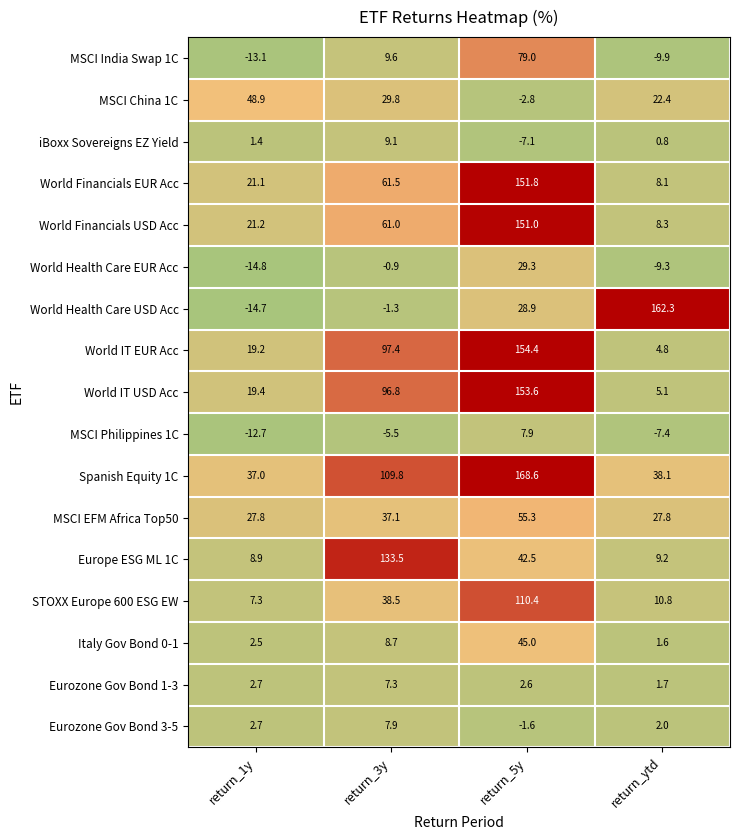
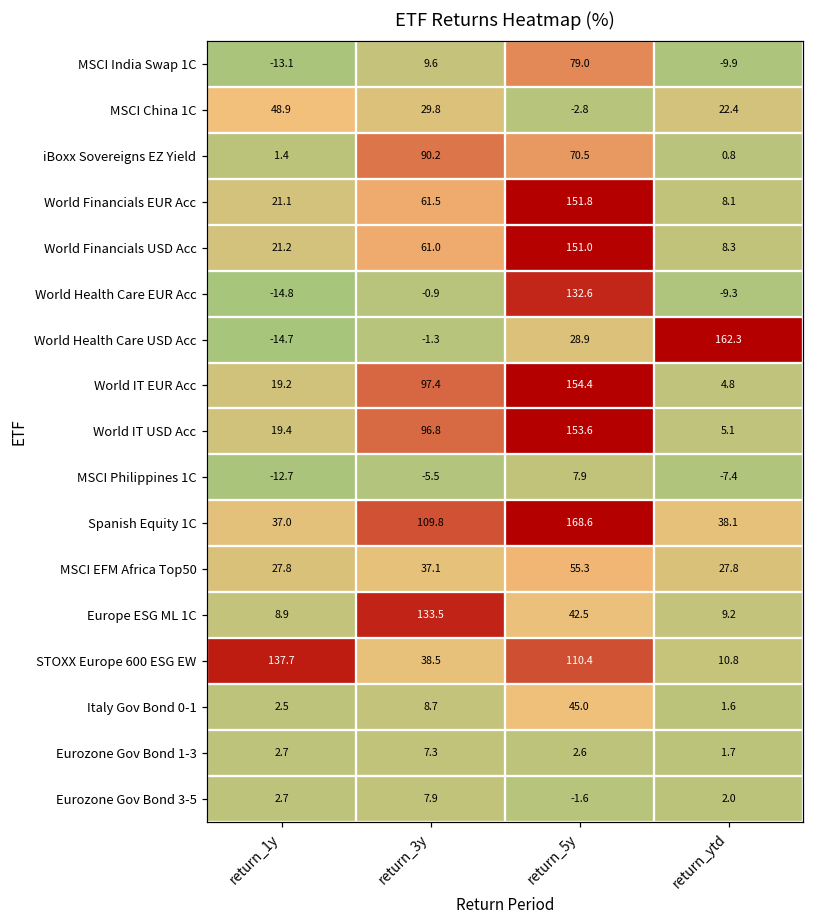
  {
    "MSCI India Swap 1C": {
      "return_1y": -13.1,
      "return_3y": 9.6,
      "return_5y": 79.0,
      "return_ytd": -9.9
    },
    "MSCI China 1C": {
      "return_1y": 48.9,
      "return_3y": 29.8,
      "return_5y": -2.8,
      "return_ytd": 22.4
    },
    "iBoxx Sovereigns EZ Yield": {
      "return_1y": 1.4,
-     "return_3y": 9.1,
-     "return_5y": -7.1,
+     "return_3y": 90.2,
+     "return_5y": 70.5,
      "return_ytd": 0.8
    },
    "World Financials EUR Acc": {
      "return_1y": 21.1,
      "return_3y": 61.5,
      "return_5y": 151.8,
      "return_ytd": 8.1
    },
    "World Financials USD Acc": {
      "return_1y": 21.2,
      "return_3y": 61.0,
      "return_5y": 151.0,
      "return_ytd": 8.3
    },
    "World Health Care EUR Acc": {
      "return_1y": -14.8,
      "return_3y": -0.9,
-     "return_5y": 29.3,
+     "return_5y": 132.6,
      "return_ytd": -9.3
    },
    "World Health Care USD Acc": {
      "return_1y": -14.7,
      "return_3y": -1.3,
      "return_5y": 28.9,
      "return_ytd": 162.3
    },
    "World IT EUR Acc": {
      "return_1y": 19.2,
      "return_3y": 97.4,
      "return_5y": 154.4,
      "return_ytd": 4.8
    },
    "World IT USD Acc": {
      "return_1y": 19.4,
      "return_3y": 96.8,
      "return_5y": 153.6,
      "return_ytd": 5.1
    },
    "MSCI Philippines 1C": {
      "return_1y": -12.7,
      "return_3y": -5.5,
      "return_5y": 7.9,
      "return_ytd": -7.4
    },
    "Spanish Equity 1C": {
      "return_1y": 37.0,
      "return_3y": 109.8,
      "return_5y": 168.6,
      "return_ytd": 38.1
    },
    "MSCI EFM Africa Top50": {
      "return_1y": 27.8,
      "return_3y": 37.1,
      "return_5y": 55.3,
      "return_ytd": 27.8
    },
    "Europe ESG ML 1C": {
      "return_1y": 8.9,
      "return_3y": 133.5,
      "return_5y": 42.5,
      "return_ytd": 9.2
    },
    "STOXX Europe 600 ESG EW": {
-     "return_1y": 7.3,
+     "return_1y": 137.7,
      "return_3y": 38.5,
      "return_5y": 110.4,
      "return_ytd": 10.8
    },
    "Italy Gov Bond 0-1": {
      "return_1y": 2.5,
      "return_3y": 8.7,
      "return_5y": 45.0,
      "return_ytd": 1.6
    },
    "Eurozone Gov Bond 1-3": {
      "return_1y": 2.7,
      "return_3y": 7.3,
      "return_5y": 2.6,
      "return_ytd": 1.7
    },
    "Eurozone Gov Bond 3-5": {
      "return_1y": 2.7,
      "return_3y": 7.9,
      "return_5y": -1.6,
      "return_ytd": 2.0
    }
  }
